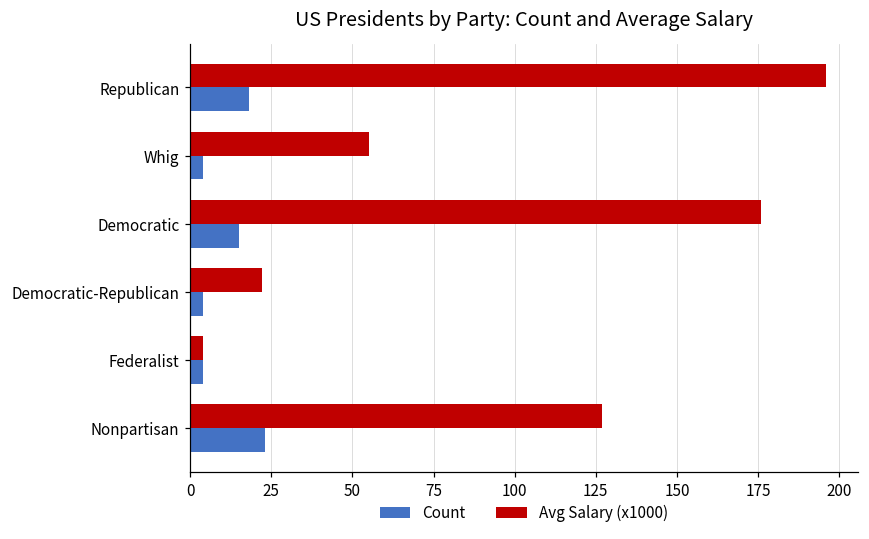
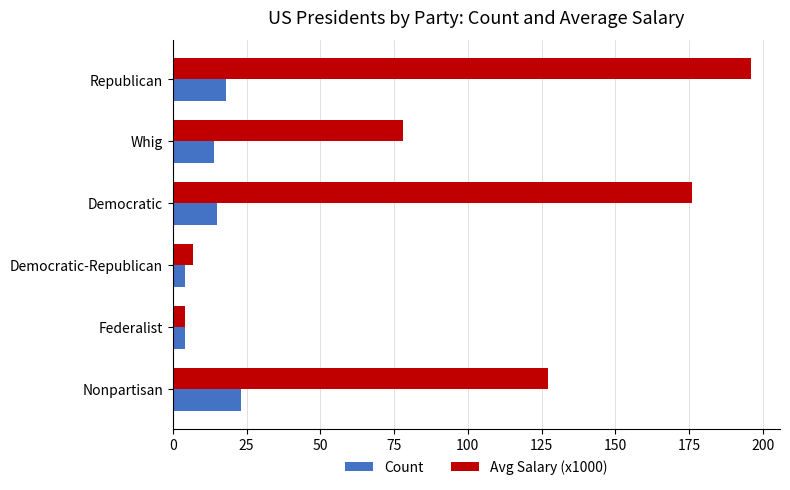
  {
    "Count": {
      "Republican": 18,
-     "Whig": 4,
+     "Whig": 14,
      "Democratic": 15,
      "Democratic-Republican": 4,
      "Federalist": 4,
      "Nonpartisan": 23
    },
    "Avg Salary (x1000)": {
      "Republican": 196,
-     "Whig": 55,
+     "Whig": 78,
      "Democratic": 176,
-     "Democratic-Republican": 22,
+     "Democratic-Republican": 7,
      "Federalist": 4,
      "Nonpartisan": 127
    }
  }
